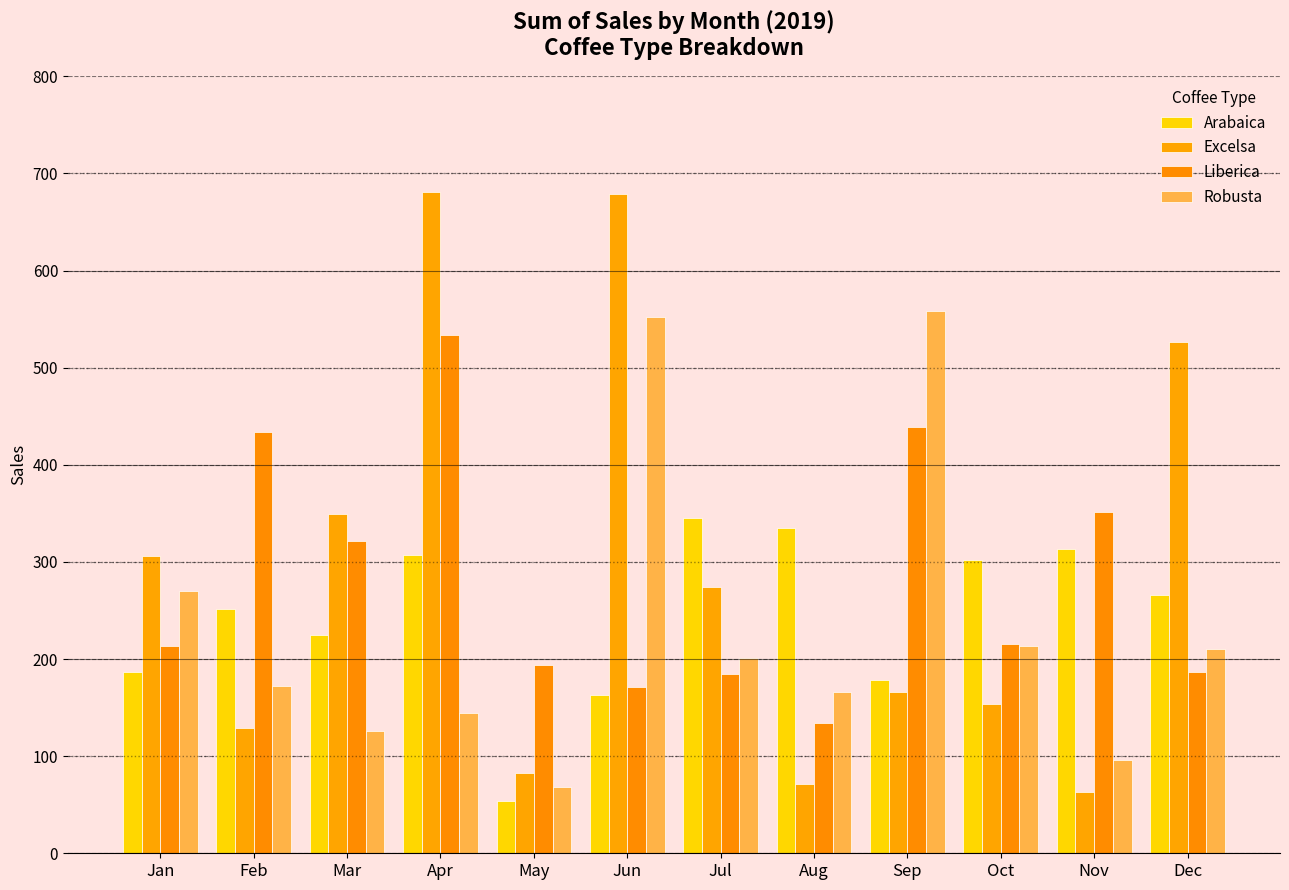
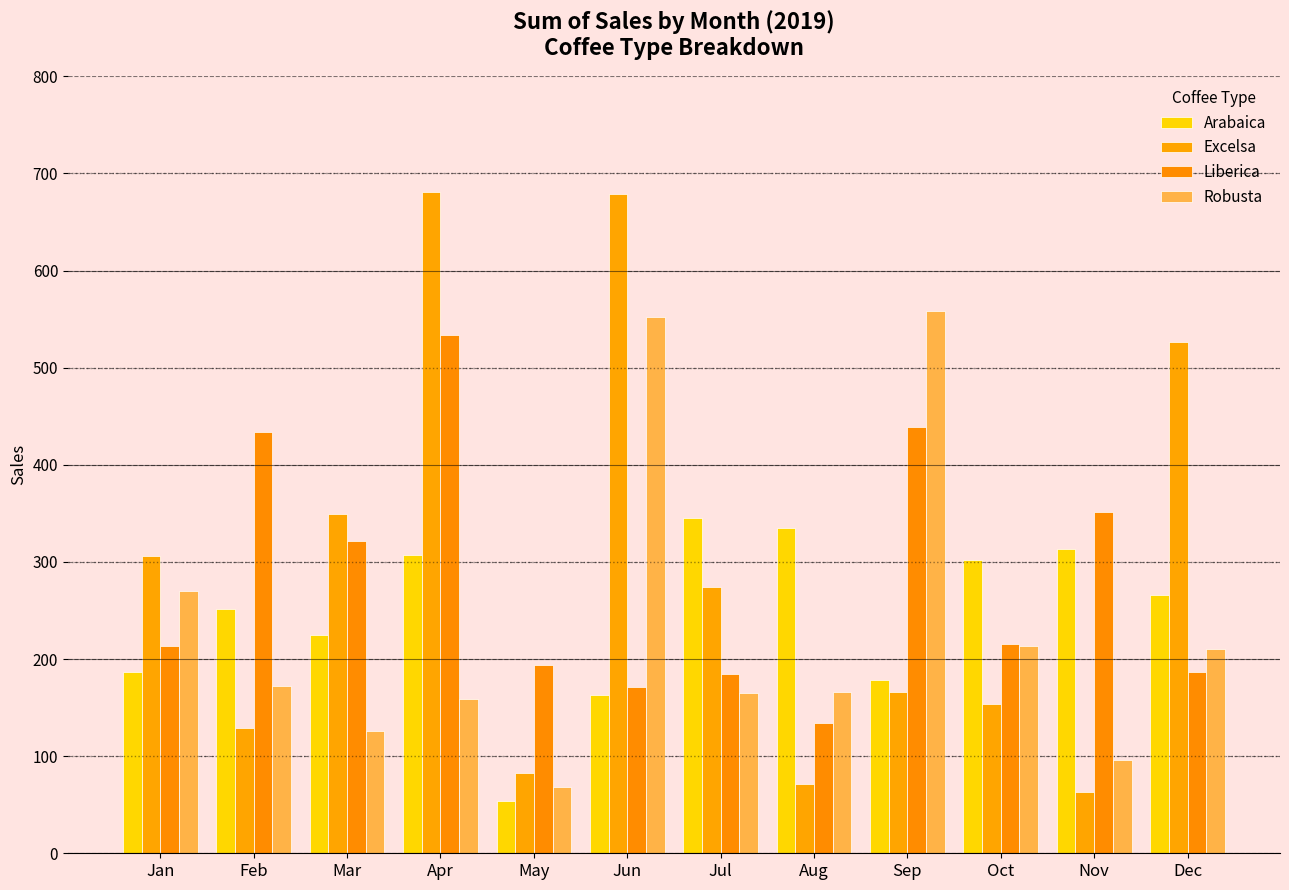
  {
    "Robusta": {
      "Jan": 270,
      "Feb": 170,
      "Mar": 130,
-     "Apr": 140,
+     "Apr": 160,
      "May": 70,
      "Jun": 550,
-     "Jul": 200,
+     "Jul": 170,
      "Aug": 170,
      "Sep": 560,
      "Oct": 210,
      "Nov": 100,
      "Dec": 210
    }
  }
